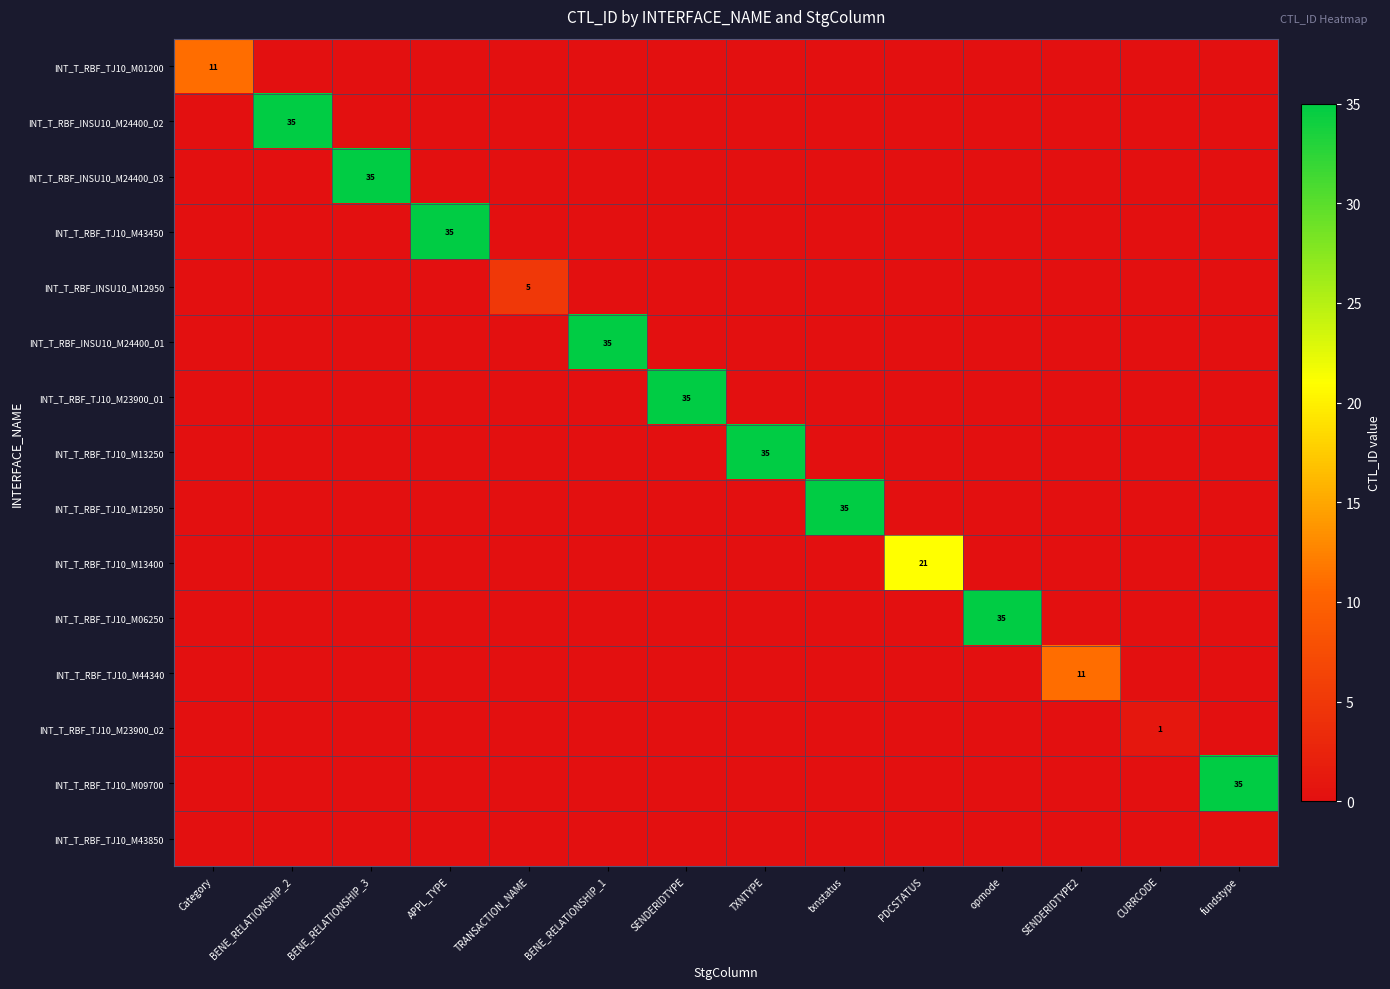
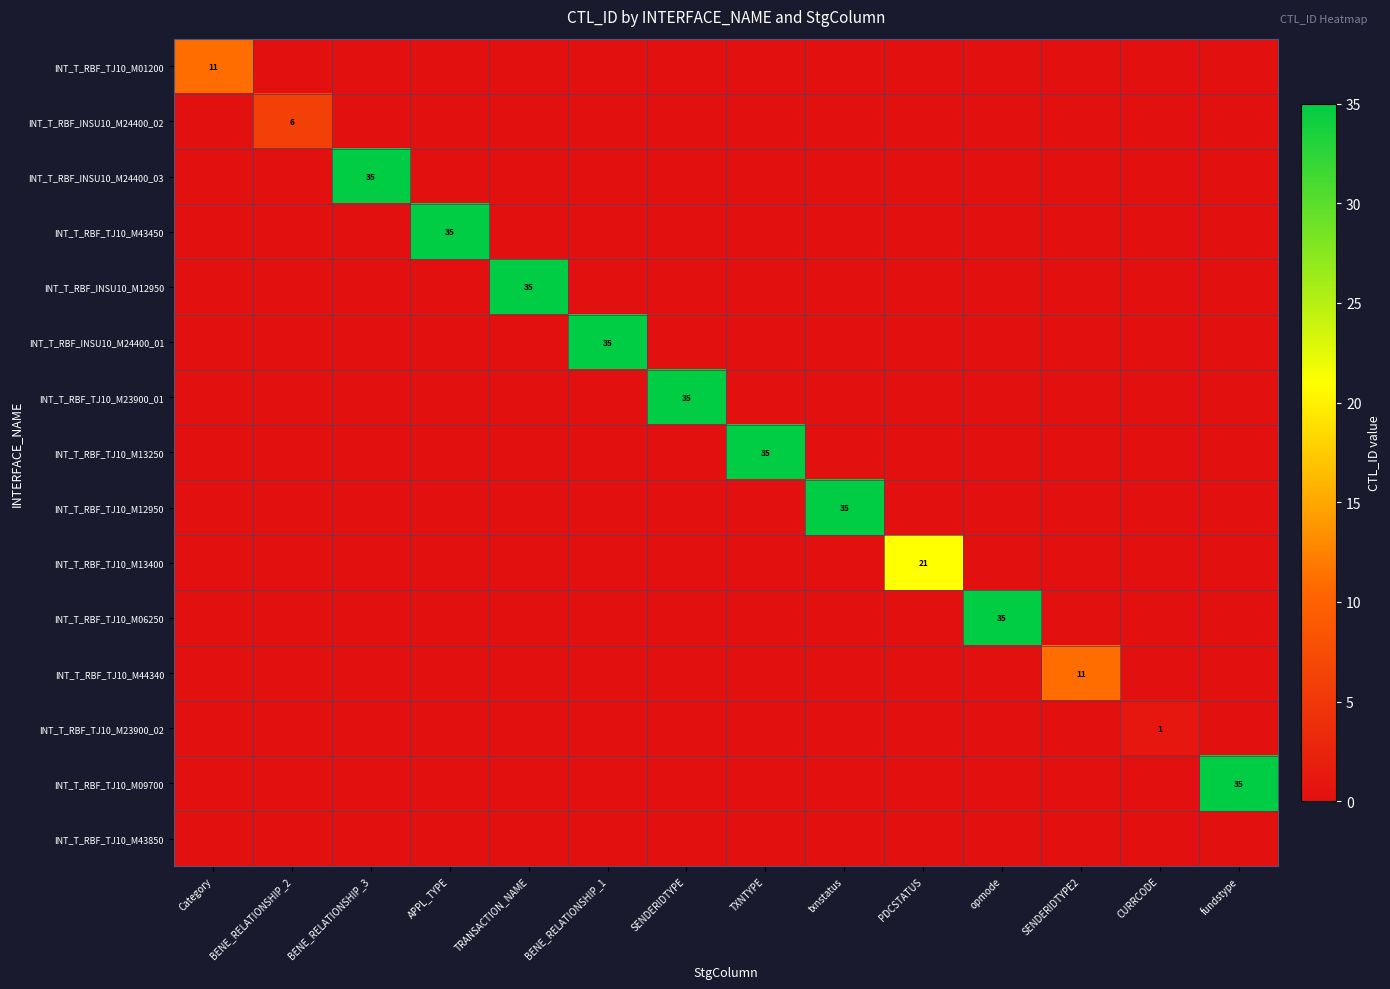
  {
    "INT_T_RBF_TJ10_M01200": {
      "Category": 11
    },
    "INT_T_RBF_INSU10_M24400_02": {
-     "BENE_RELATIONSHIP_2": 35
+     "BENE_RELATIONSHIP_2": 6
    },
    "INT_T_RBF_INSU10_M24400_03": {
      "BENE_RELATIONSHIP_3": 35
    },
    "INT_T_RBF_TJ10_M43450": {
      "APPL_TYPE": 35
    },
    "INT_T_RBF_INSU10_M12950": {
-     "TRANSACTION_NAME": 5
+     "TRANSACTION_NAME": 35
    },
    "INT_T_RBF_INSU10_M24400_01": {
      "BENE_RELATIONSHIP_1": 35
    },
    "INT_T_RBF_TJ10_M23900_01": {
      "SENDERIDTYPE": 35
    },
    "INT_T_RBF_TJ10_M13250": {
      "TXNTYPE": 35
    },
    "INT_T_RBF_TJ10_M12950": {
      "txnstatus": 35
    },
    "INT_T_RBF_TJ10_M13400": {
      "PDCSTATUS": 21
    },
    "INT_T_RBF_TJ10_M06250": {
      "opmode": 35
    },
    "INT_T_RBF_TJ10_M44340": {
      "SENDERIDTYPE2": 11
    },
    "INT_T_RBF_TJ10_M23900_02": {
      "CURRCODE": 1
    },
    "INT_T_RBF_TJ10_M09700": {
      "fundstype": 35
    }
  }
